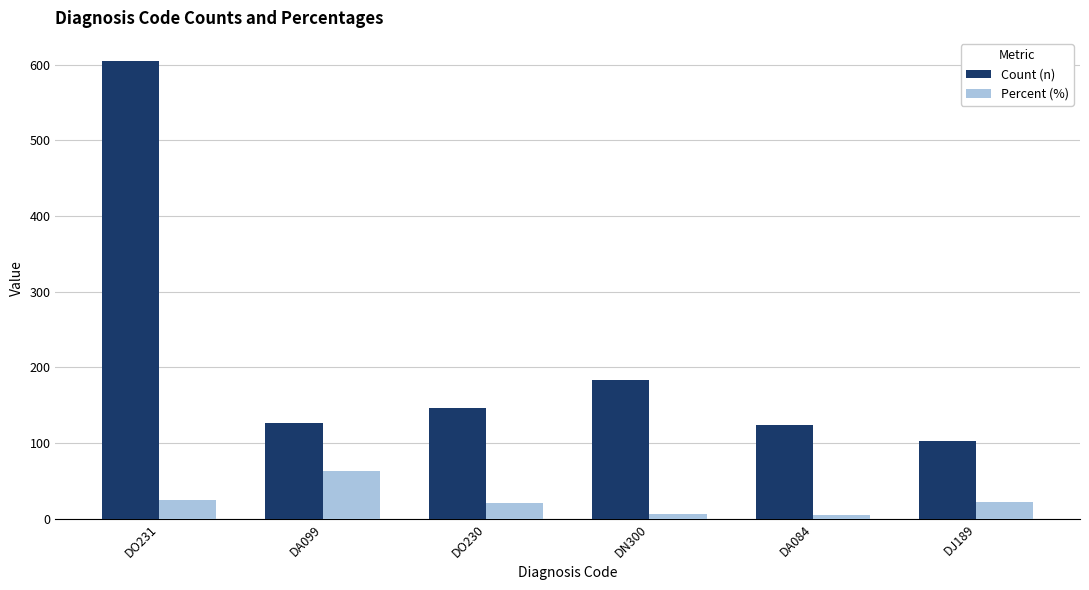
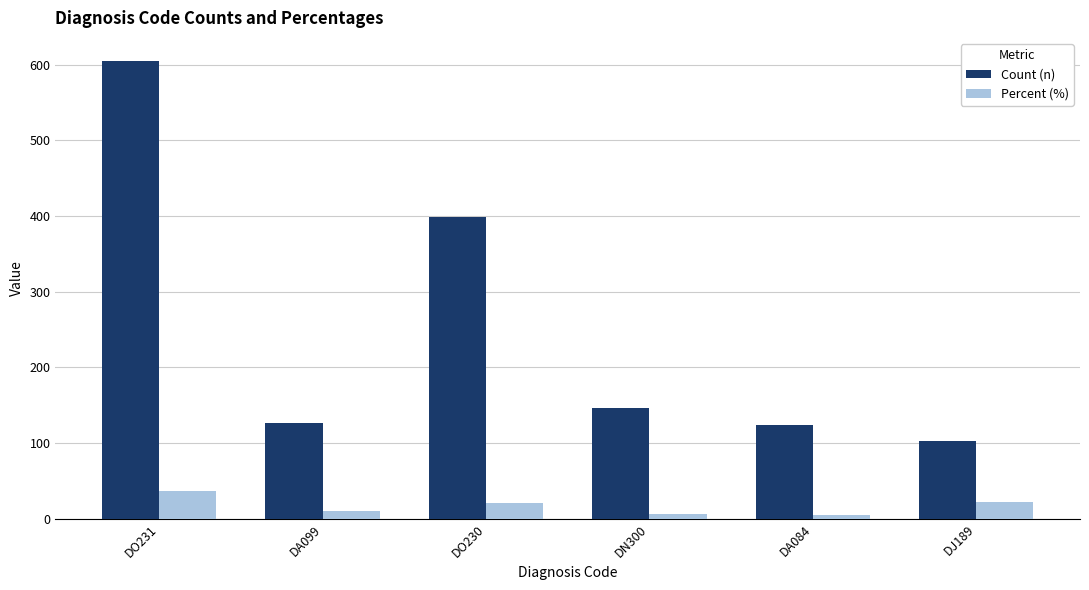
  {
    "Count (n)": {
      "DO231": 610,
      "DA099": 130,
-     "DO230": 150,
-     "DN300": 180,
+     "DO230": 400,
+     "DN300": 150,
      "DA084": 120,
      "DJ189": 100
    },
    "Percent (%)": {
-     "DO231": 30,
-     "DA099": 60,
+     "DO231": 40,
+     "DA099": 10,
      "DO230": 20,
      "DN300": 10,
      "DA084": 10,
      "DJ189": 20
    }
  }
